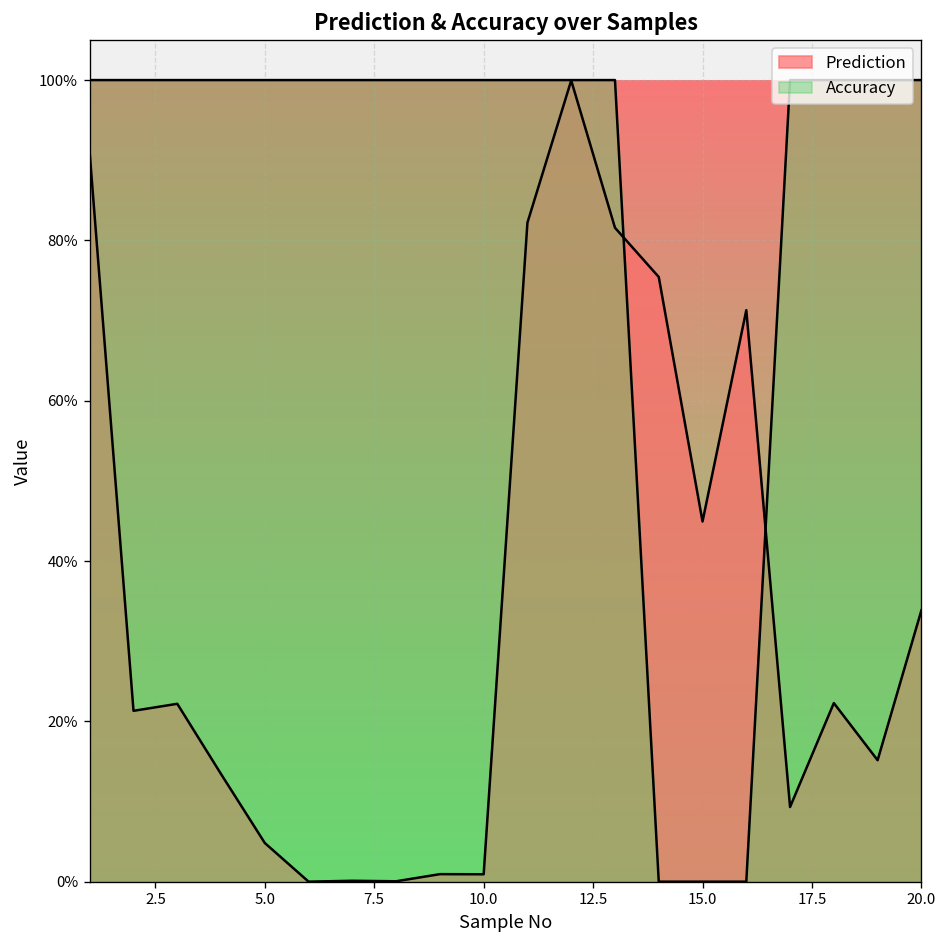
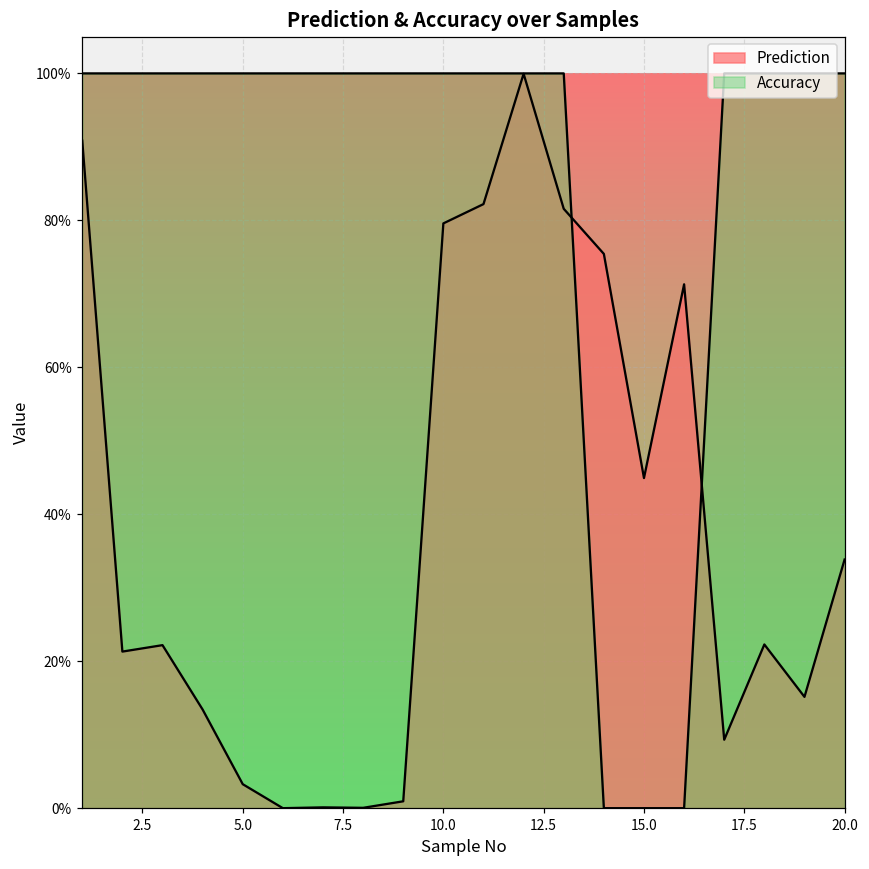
  {
    "Prediction": {
-     "5.0": "5%",
-     "10.0": "1%",
+     "5.0": "3%",
+     "10.0": "80%",
      "15.0": "45%",
      "20.0": "34%"
    },
    "Accuracy": {
      "5.0": "100%",
      "10.0": "100%",
      "15.0": "0%",
      "20.0": "100%"
    }
  }
